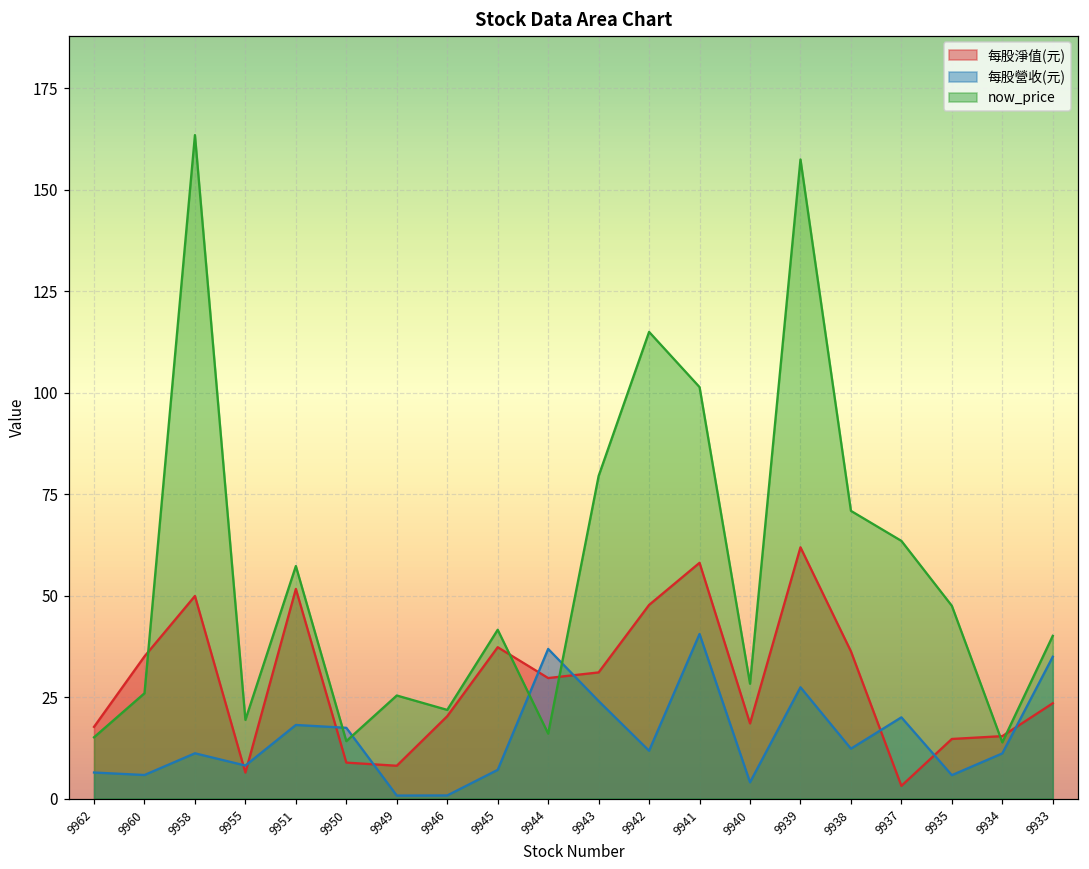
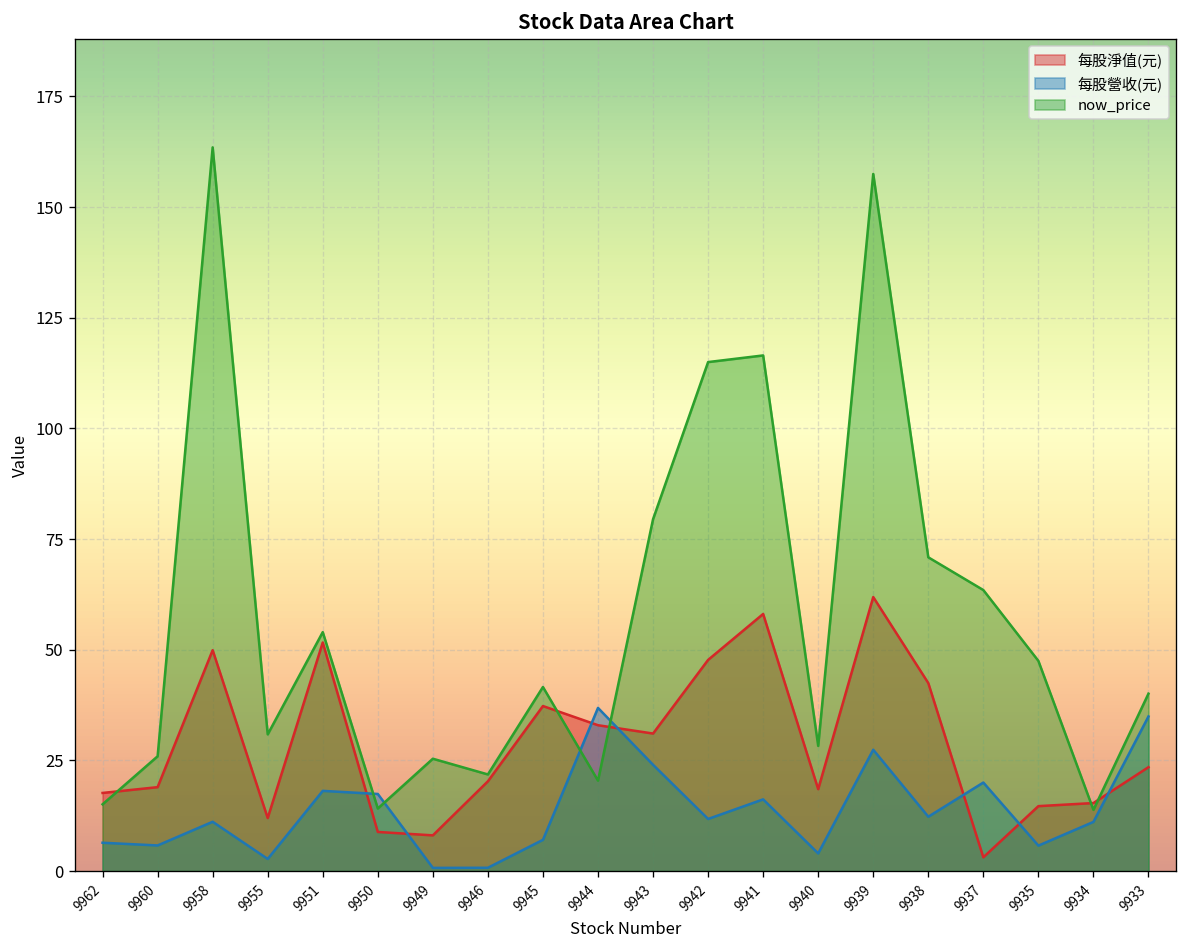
  {
    "每股淨值(元)": {
      "9962": 18,
-     "9960": 35,
+     "9960": 19,
      "9958": 50,
-     "9955": 6,
+     "9955": 12,
      "9951": 52,
      "9950": 9,
      "9949": 8,
      "9946": 20,
      "9945": 37,
-     "9944": 30,
+     "9944": 33,
      "9943": 31,
      "9942": 48,
      "9941": 58,
      "9940": 19,
      "9939": 62,
-     "9938": 36,
+     "9938": 42,
      "9937": 3,
      "9935": 15,
      "9934": 15,
      "9933": 23
    },
    "每股營收(元)": {
      "9962": 6,
      "9960": 6,
      "9958": 11,
-     "9955": 8,
+     "9955": 3,
      "9951": 18,
      "9950": 17,
      "9949": 1,
      "9946": 1,
      "9945": 7,
      "9944": 37,
      "9943": 24,
      "9942": 12,
-     "9941": 41,
+     "9941": 16,
      "9940": 4,
      "9939": 27,
      "9938": 12,
      "9937": 20,
      "9935": 6,
      "9934": 11,
      "9933": 35
    },
    "now_price": {
      "9962": 15,
      "9960": 26,
      "9958": 164,
-     "9955": 19,
-     "9951": 57,
+     "9955": 31,
+     "9951": 54,
      "9950": 14,
      "9949": 25,
      "9946": 22,
      "9945": 42,
-     "9944": 16,
+     "9944": 20,
      "9943": 80,
      "9942": 115,
-     "9941": 101,
+     "9941": 117,
      "9940": 28,
      "9939": 158,
      "9938": 71,
      "9937": 64,
      "9935": 48,
      "9934": 14,
      "9933": 40
    }
  }
